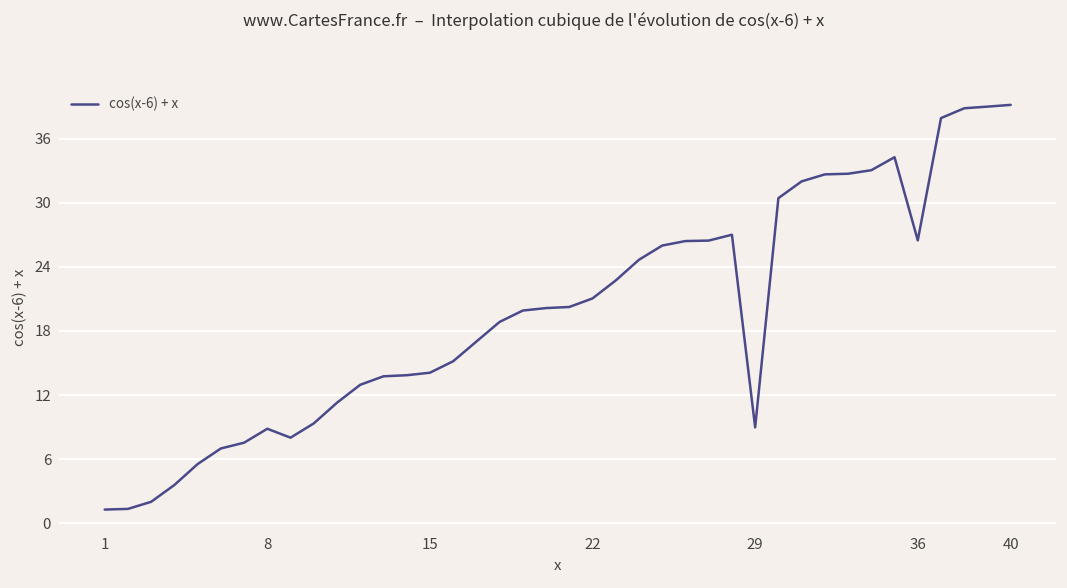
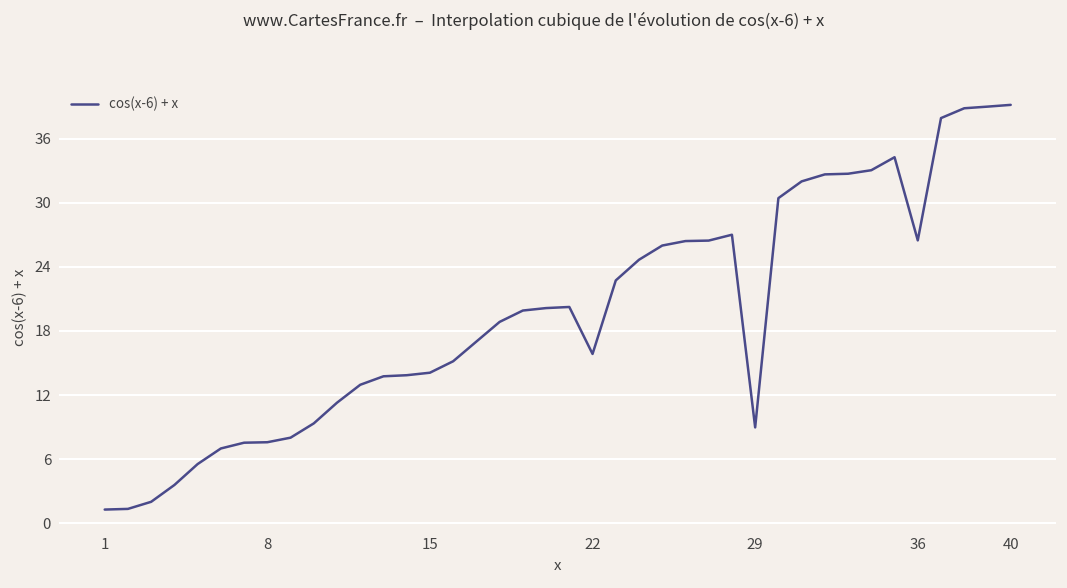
  {
    "1": 1,
-   "8": 9,
+   "8": 8,
    "15": 14,
-   "22": 21,
+   "22": 16,
    "29": 9,
    "36": 26,
    "40": 39
  }
